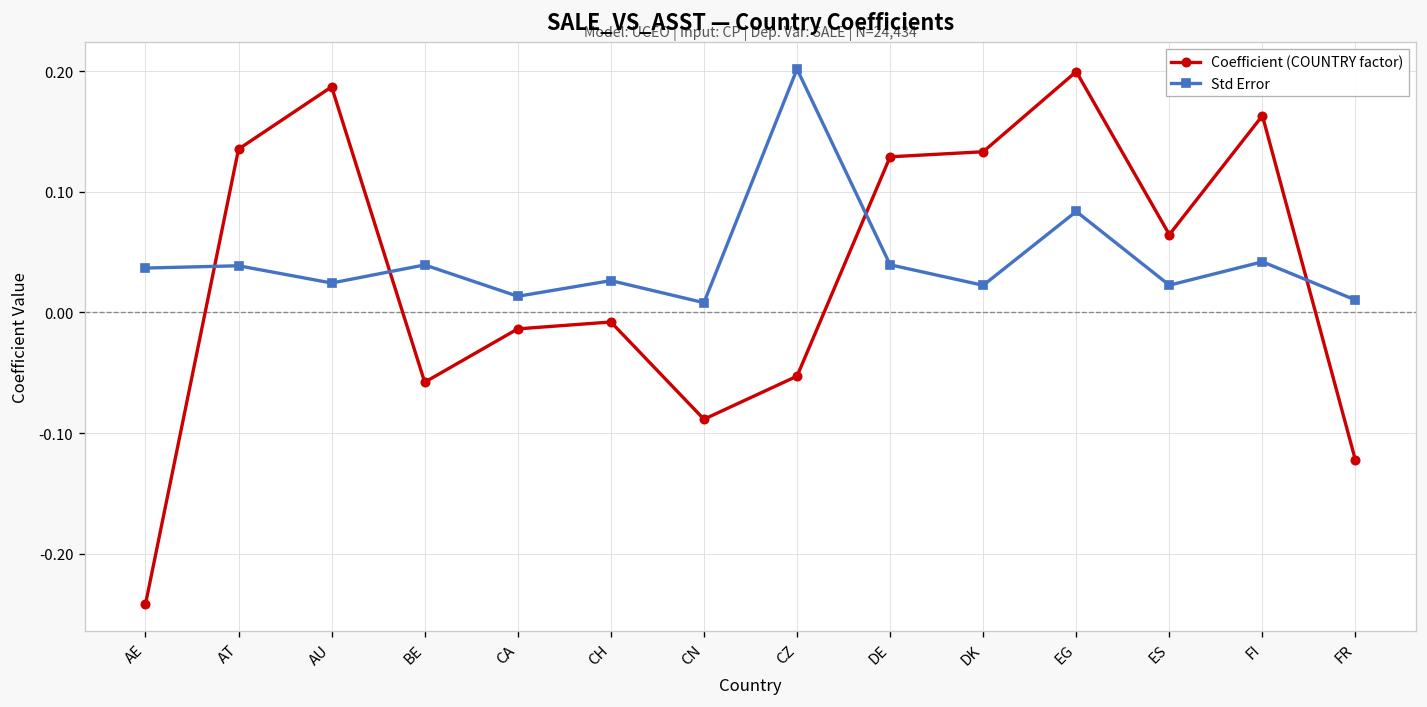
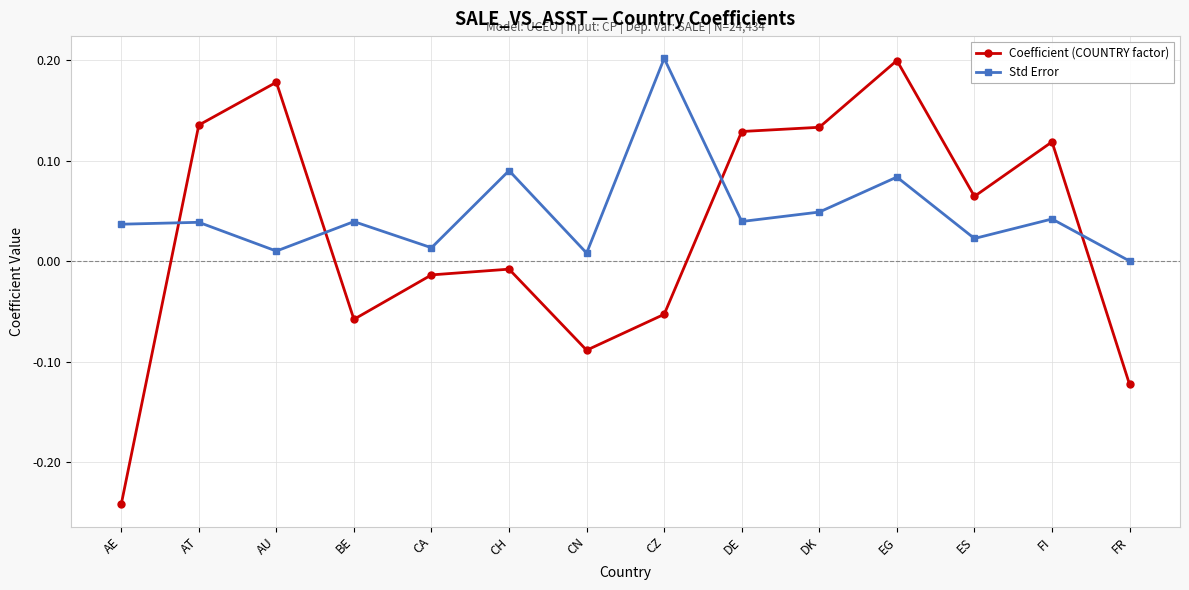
  {
    "Coefficient (COUNTRY factor)": {
      "AE": -0.242,
      "AT": 0.135,
-     "AU": 0.187,
+     "AU": 0.178,
      "BE": -0.058,
      "CA": -0.014,
      "CH": -0.008,
      "CN": -0.089,
      "CZ": -0.053,
      "DE": 0.129,
      "DK": 0.133,
      "EG": 0.200,
      "ES": 0.065,
-     "FI": 0.163,
+     "FI": 0.119,
      "FR": -0.123
    },
    "Std Error": {
      "AE": 0.037,
      "AT": 0.039,
-     "AU": 0.024,
+     "AU": 0.010,
      "BE": 0.039,
      "CA": 0.013,
-     "CH": 0.026,
+     "CH": 0.090,
      "CN": 0.008,
      "DE": 0.040,
-     "DK": 0.023,
+     "DK": 0.049,
      "EG": 0.084,
      "ES": 0.023,
      "FI": 0.042,
-     "FR": 0.010
+     "FR": 0.000
    }
  }
